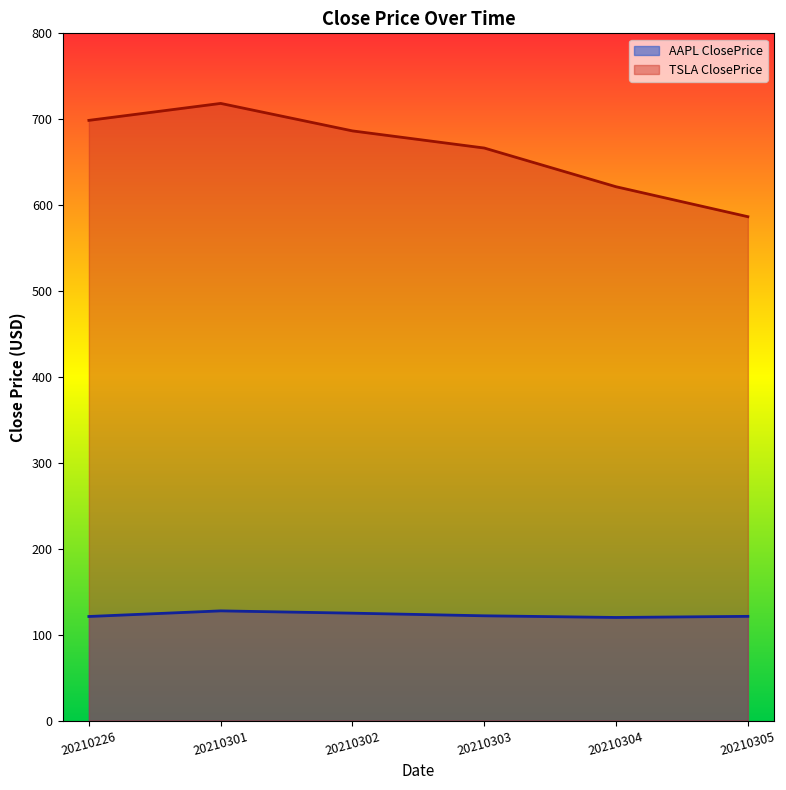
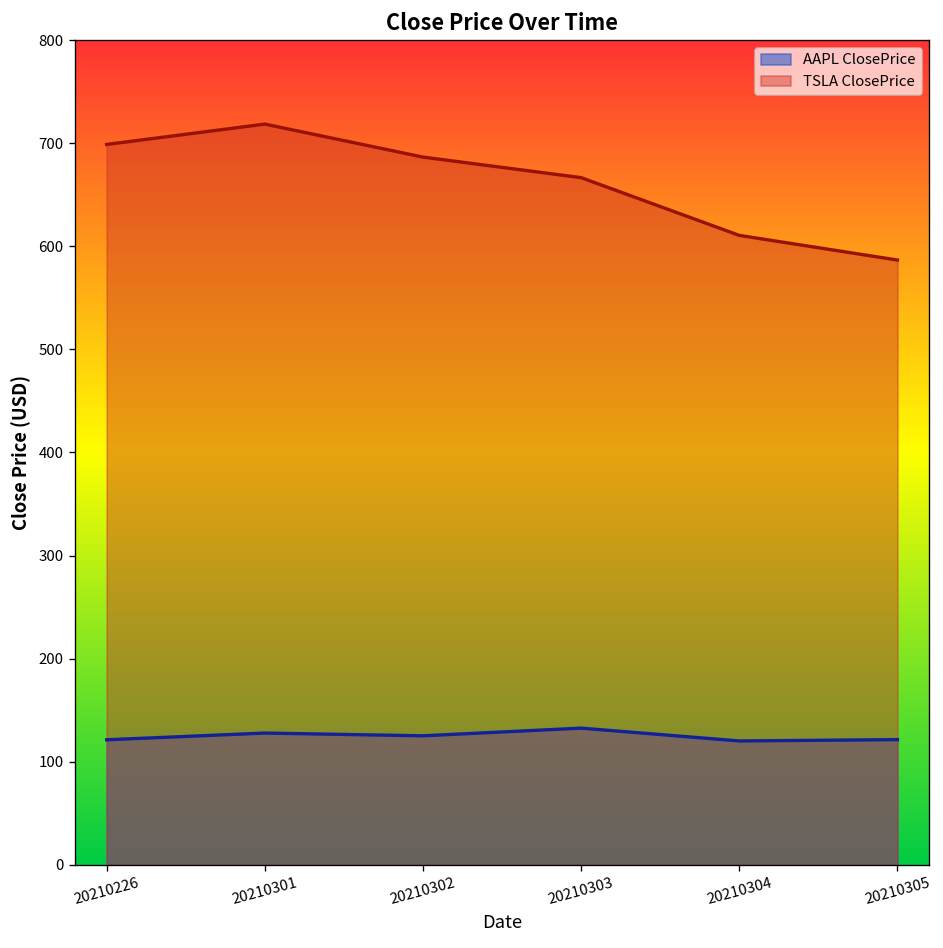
  {
    "AAPL ClosePrice": {
      "20210226": 120,
      "20210301": 130,
      "20210302": 130,
-     "20210303": 120,
+     "20210303": 130,
      "20210304": 120,
      "20210305": 120
    },
    "TSLA ClosePrice": {
      "20210226": 700,
      "20210301": 720,
      "20210302": 690,
      "20210303": 670,
-     "20210304": 620,
+     "20210304": 610,
      "20210305": 590
    }
  }
